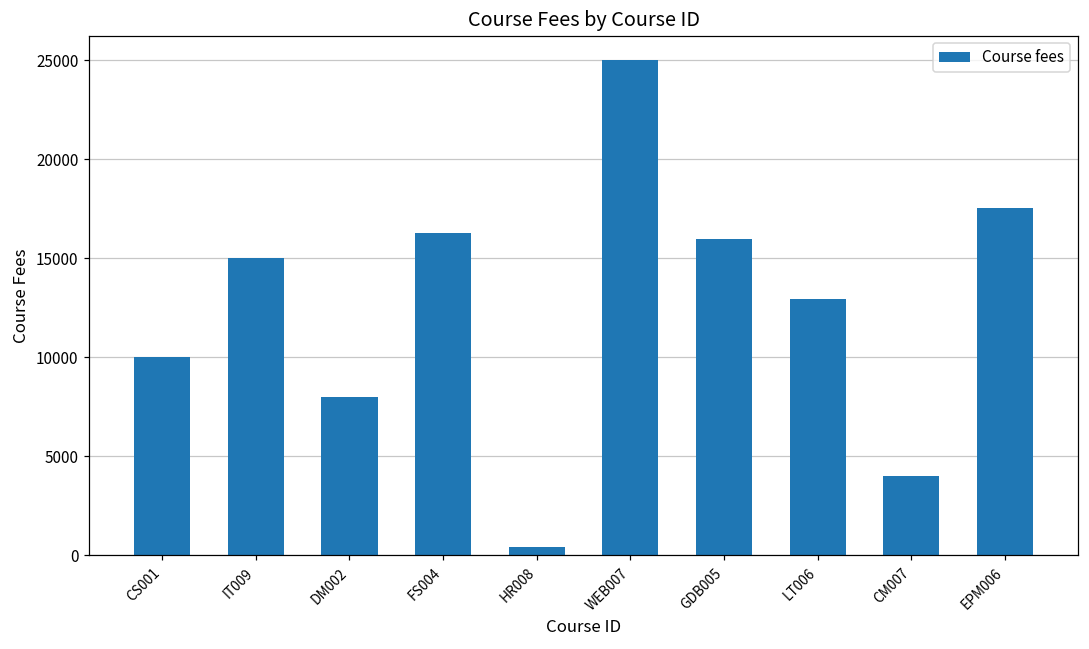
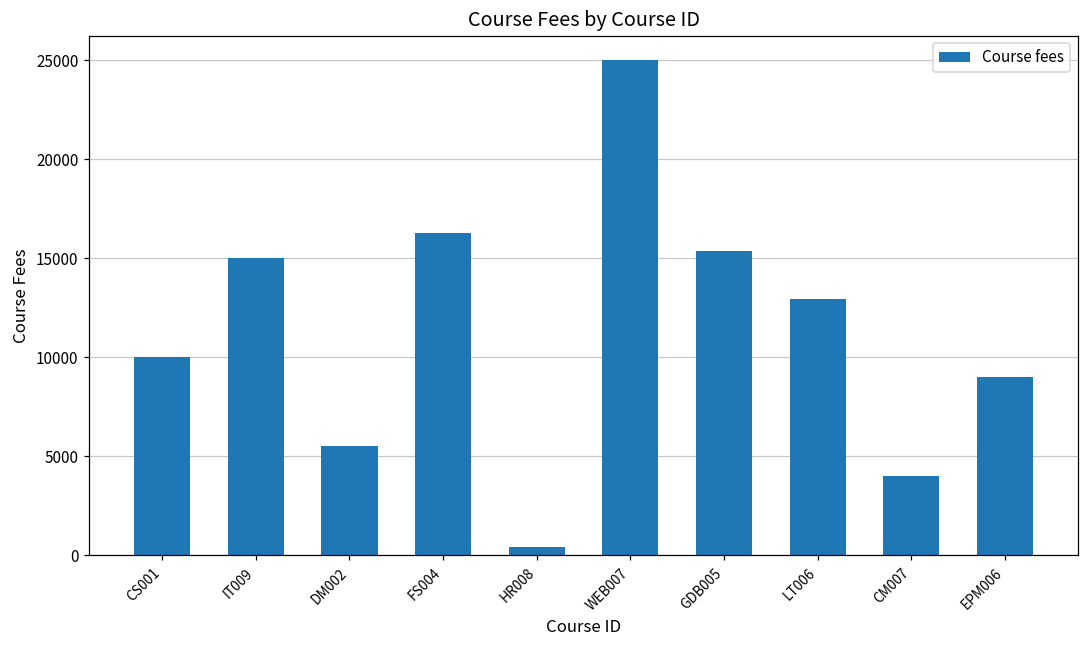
  {
    "CS001": 10000,
    "IT009": 15000,
-   "DM002": 8000,
+   "DM002": 5500,
    "FS004": 16300,
    "HR008": 400,
    "WEB007": 25000,
-   "GDB005": 16000,
+   "GDB005": 15300,
    "LT006": 12900,
    "CM007": 4000,
-   "EPM006": 17500
+   "EPM006": 9000
  }
